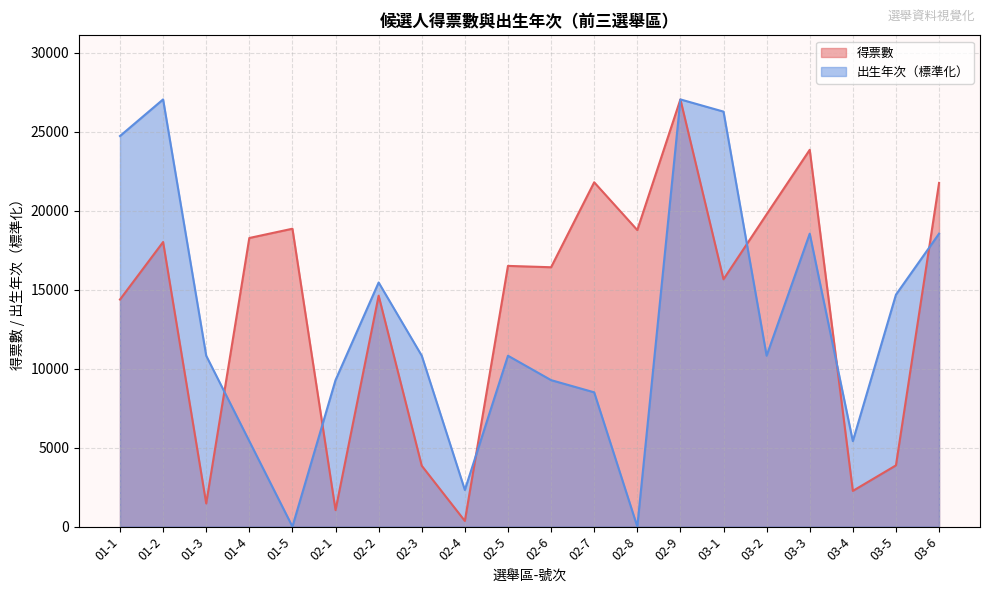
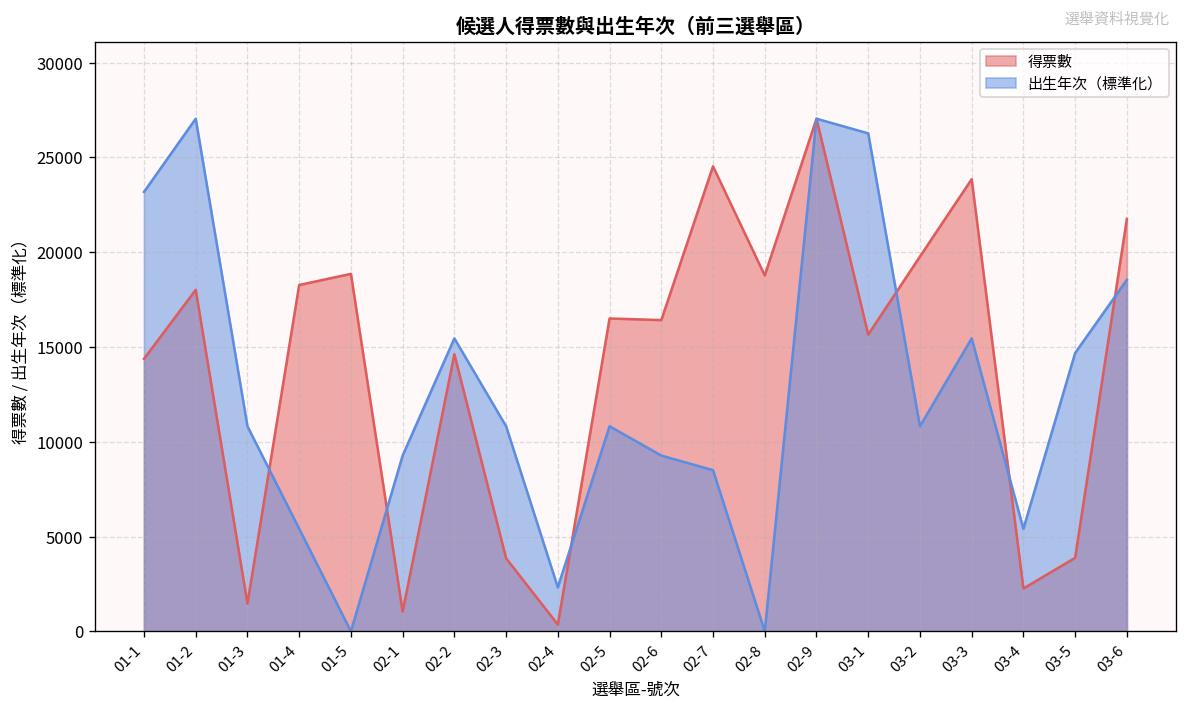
  {
    "得票數": {
      "01-1": 14400,
      "01-2": 18000,
      "01-3": 1500,
      "01-4": 18300,
      "01-5": 18900,
      "02-1": 1000,
      "02-2": 14600,
      "02-3": 3900,
      "02-4": 400,
      "02-5": 16500,
      "02-6": 16400,
-     "02-7": 21800,
+     "02-7": 24500,
      "02-8": 18800,
      "03-1": 15700,
      "03-2": 19800,
      "03-3": 23900,
      "03-4": 2300,
      "03-5": 3900,
      "03-6": 21800
    },
    "出生年次（標準化）": {
-     "01-1": 24700,
+     "01-1": 23200,
      "01-2": 27000,
      "01-3": 10800,
      "01-4": 5400,
      "01-5": 0,
      "02-1": 9300,
      "02-2": 15500,
      "02-3": 10800,
      "02-4": 2300,
      "02-5": 10800,
      "02-6": 9300,
      "02-7": 8500,
      "02-8": 0,
      "03-1": 26300,
      "03-2": 10800,
-     "03-3": 18500,
+     "03-3": 15500,
      "03-4": 5400,
      "03-5": 14700,
      "03-6": 18500
    }
  }
